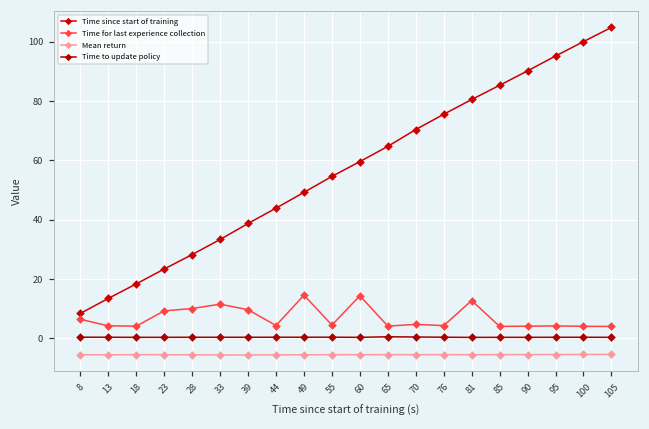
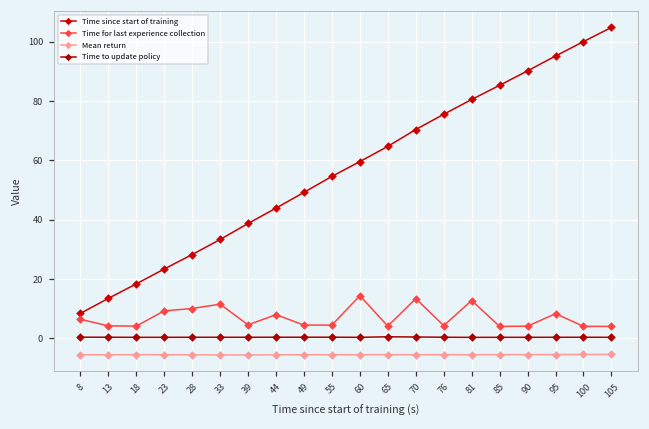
  {
    "Time for last experience collection": {
      "8": 6,
      "13": 4,
      "18": 4,
      "23": 9,
      "28": 10,
      "33": 12,
-     "39": 10,
-     "44": 4,
-     "49": 15,
+     "39": 5,
+     "44": 8,
+     "49": 4,
      "55": 4,
      "60": 14,
      "65": 4,
-     "70": 5,
+     "70": 13,
      "76": 4,
      "81": 13,
      "85": 4,
      "90": 4,
-     "95": 4,
+     "95": 8,
      "100": 4,
      "105": 4
    },
    "Mean return": {
      "8": -6,
      "13": -6,
      "18": -5,
      "23": -6,
      "28": -6,
      "33": -6,
      "39": -6,
      "44": -6,
      "49": -6,
      "55": -6,
      "60": -6,
      "65": -6,
      "70": -6,
      "76": -6,
      "81": -6,
      "85": -5,
      "90": -5,
      "95": -5,
      "100": -5,
      "105": -5
    }
  }
